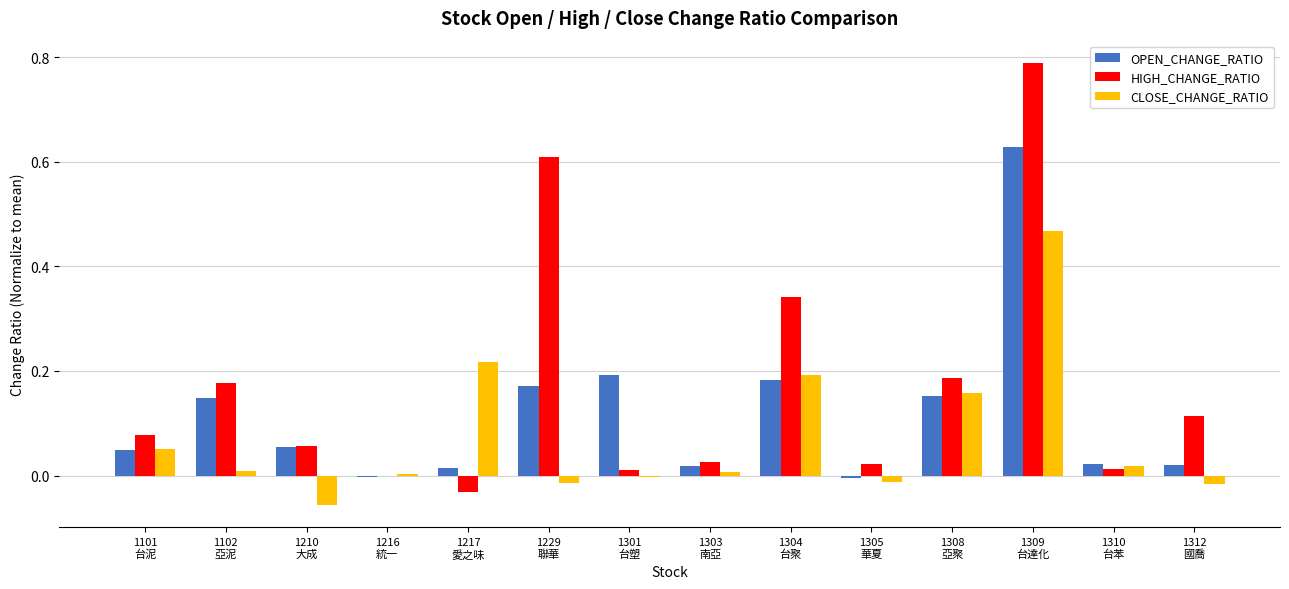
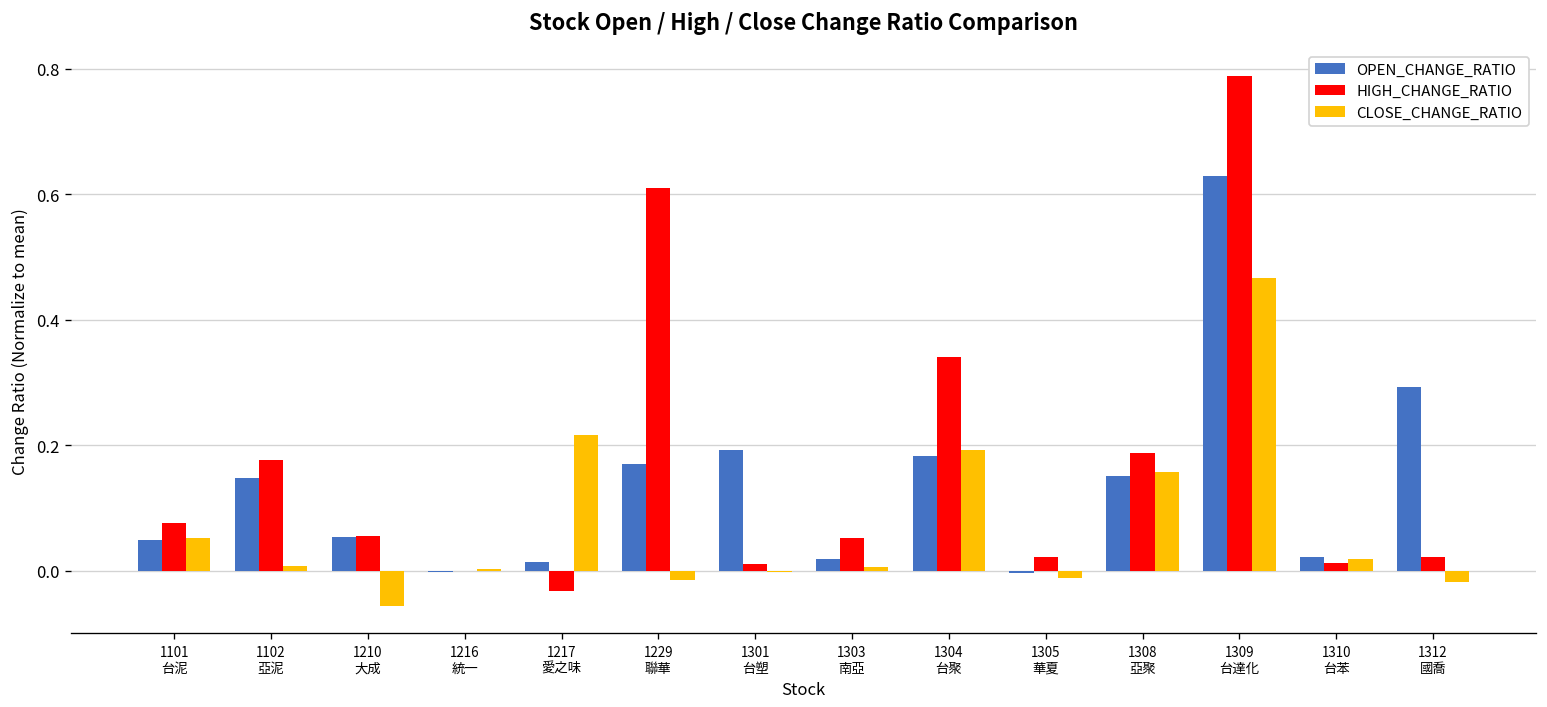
  {
    "OPEN_CHANGE_RATIO": {
      "1101 台泥": 0.05,
      "1102 亞泥": 0.15,
      "1210 大成": 0.05,
      "1217 愛之味": 0.01,
      "1229 聯華": 0.17,
      "1301 台塑": 0.19,
      "1303 南亞": 0.02,
      "1304 台聚": 0.18,
      "1308 亞聚": 0.15,
      "1309 台達化": 0.63,
      "1310 台苯": 0.02,
-     "1312 國喬": 0.02
+     "1312 國喬": 0.29
    },
    "HIGH_CHANGE_RATIO": {
      "1101 台泥": 0.08,
      "1102 亞泥": 0.18,
      "1210 大成": 0.06,
      "1217 愛之味": -0.03,
      "1229 聯華": 0.61,
      "1301 台塑": 0.01,
-     "1303 南亞": 0.03,
+     "1303 南亞": 0.05,
      "1304 台聚": 0.34,
      "1305 華夏": 0.02,
      "1308 亞聚": 0.19,
      "1309 台達化": 0.79,
      "1310 台苯": 0.01,
-     "1312 國喬": 0.11
+     "1312 國喬": 0.02
    },
    "CLOSE_CHANGE_RATIO": {
      "1101 台泥": 0.05,
      "1102 亞泥": 0.01,
      "1210 大成": -0.06,
      "1217 愛之味": 0.22,
      "1229 聯華": -0.01,
      "1303 南亞": 0.01,
      "1304 台聚": 0.19,
      "1305 華夏": -0.01,
      "1308 亞聚": 0.16,
      "1309 台達化": 0.47,
      "1310 台苯": 0.02,
      "1312 國喬": -0.02
    }
  }
